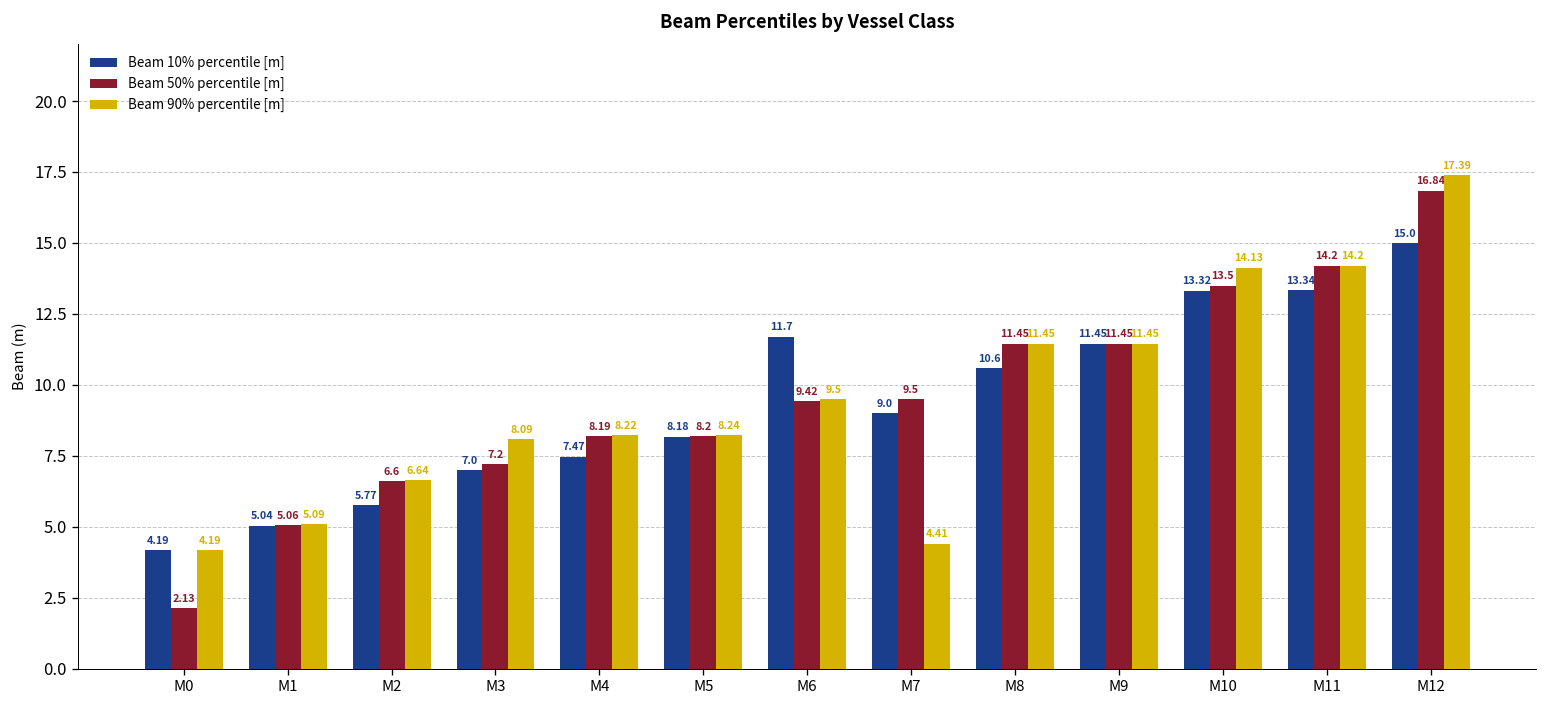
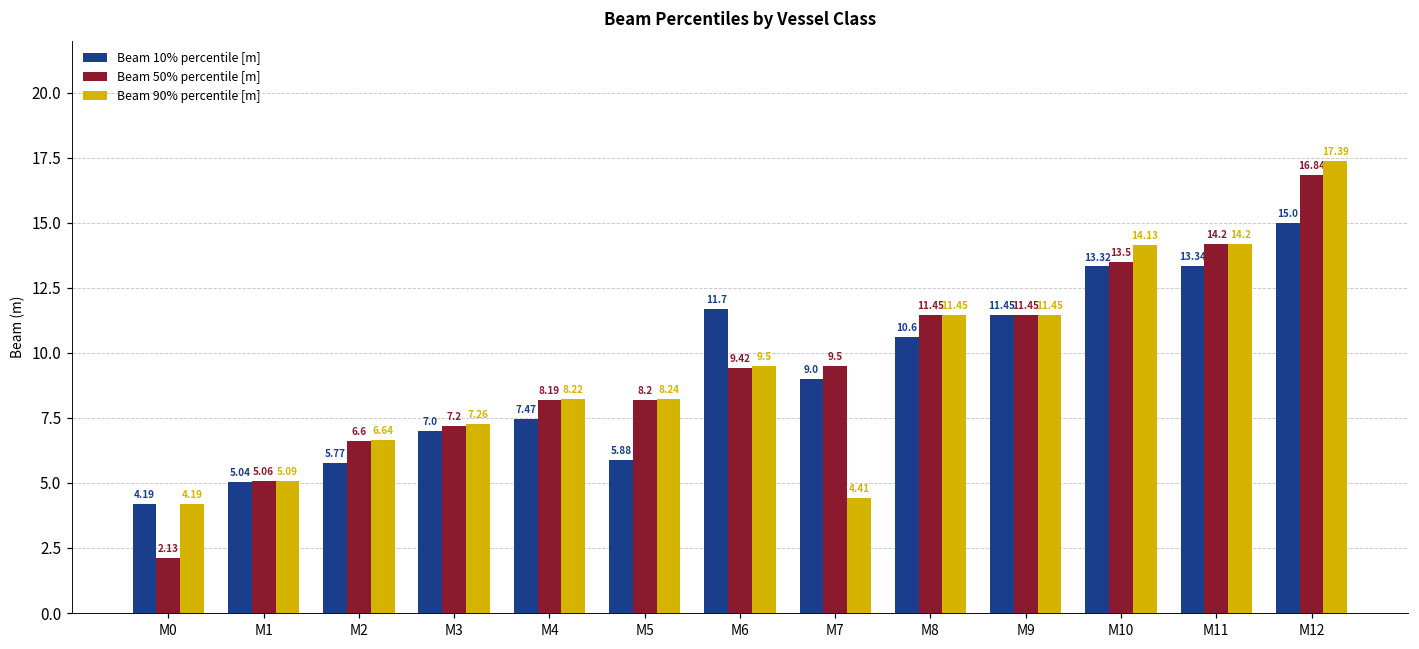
  {
    "Beam 10% percentile [m]": {
      "M0": 4.19,
      "M1": 5.04,
      "M2": 5.77,
      "M3": 7.0,
      "M4": 7.47,
-     "M5": 8.18,
+     "M5": 5.88,
      "M6": 11.7,
      "M7": 9.0,
      "M8": 10.6,
      "M9": 11.45,
      "M10": 13.32,
      "M11": 13.34,
      "M12": 15.0
    },
    "Beam 50% percentile [m]": {
      "M0": 2.13,
      "M1": 5.06,
      "M2": 6.6,
      "M3": 7.2,
      "M4": 8.19,
      "M5": 8.2,
      "M6": 9.42,
      "M7": 9.5,
      "M8": 11.45,
      "M9": 11.45,
      "M10": 13.5,
      "M11": 14.2,
      "M12": 16.84
    },
    "Beam 90% percentile [m]": {
      "M0": 4.19,
      "M1": 5.09,
      "M2": 6.64,
-     "M3": 8.09,
+     "M3": 7.26,
      "M4": 8.22,
      "M5": 8.24,
      "M6": 9.5,
      "M7": 4.41,
      "M8": 11.45,
      "M9": 11.45,
      "M10": 14.13,
      "M11": 14.2,
      "M12": 17.39
    }
  }
